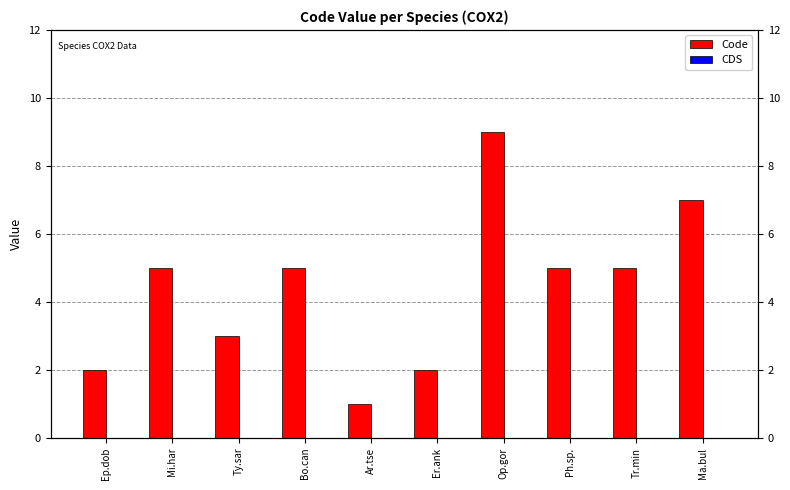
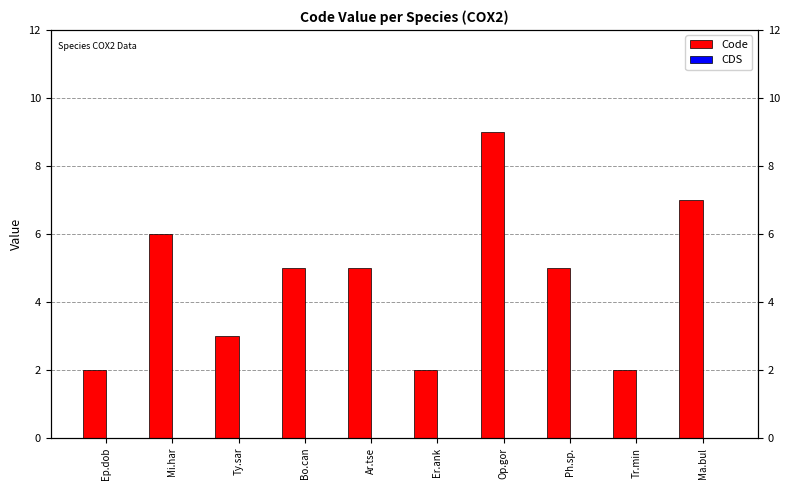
  {
    "Code": {
      "Ep.dob": 2,
-     "Mi.har": 5,
+     "Mi.har": 6,
      "Ty.sar": 3,
      "Bo.can": 5,
-     "Ar.tse": 1,
+     "Ar.tse": 5,
      "Er.ank": 2,
      "Op.gor": 9,
      "Ph.sp.": 5,
-     "Tr.min": 5,
+     "Tr.min": 2,
      "Ma.bul": 7
    },
    "CDS": {
      "Ep.dob": 0,
      "Mi.har": 0,
      "Ty.sar": 0,
      "Bo.can": 0,
      "Ar.tse": 0,
      "Er.ank": 0,
      "Op.gor": 0,
      "Ph.sp.": 0,
      "Tr.min": 0,
      "Ma.bul": 0
    }
  }
